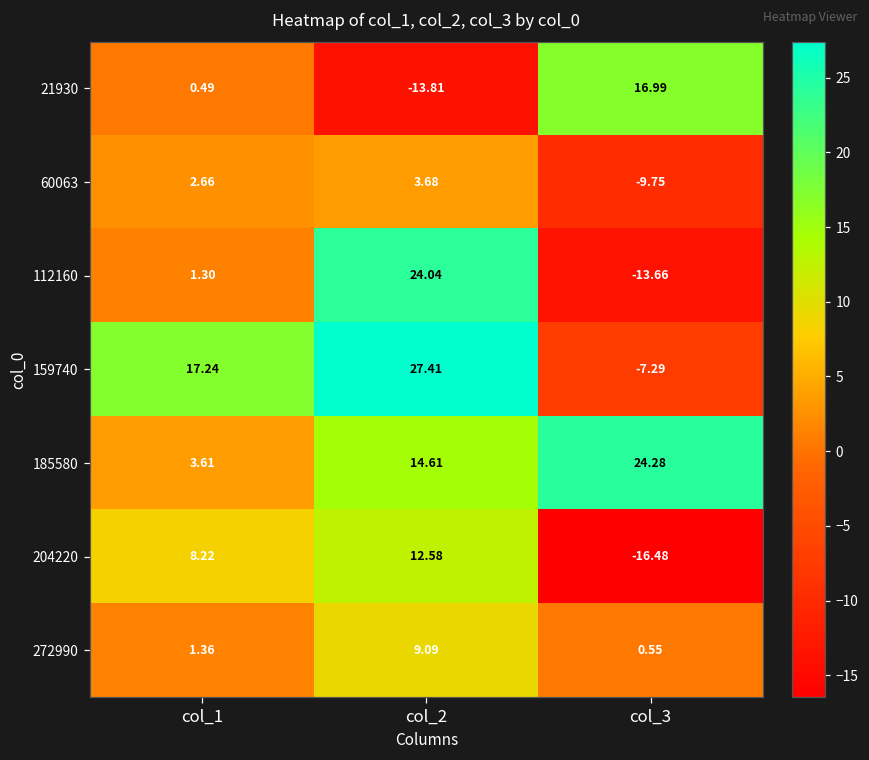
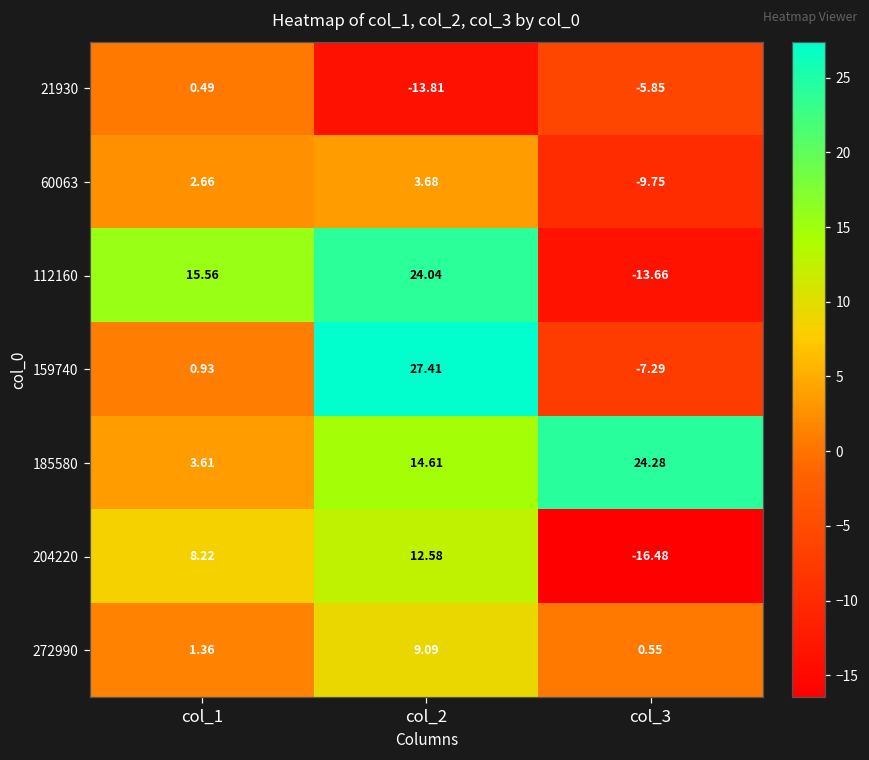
  {
    "21930": {
      "col_1": 0.49,
      "col_2": -13.81,
-     "col_3": 16.99
+     "col_3": -5.85
    },
    "60063": {
      "col_1": 2.66,
      "col_2": 3.68,
      "col_3": -9.75
    },
    "112160": {
-     "col_1": 1.30,
+     "col_1": 15.56,
      "col_2": 24.04,
      "col_3": -13.66
    },
    "159740": {
-     "col_1": 17.24,
+     "col_1": 0.93,
      "col_2": 27.41,
      "col_3": -7.29
    },
    "185580": {
      "col_1": 3.61,
      "col_2": 14.61,
      "col_3": 24.28
    },
    "204220": {
      "col_1": 8.22,
      "col_2": 12.58,
      "col_3": -16.48
    },
    "272990": {
      "col_1": 1.36,
      "col_2": 9.09,
      "col_3": 0.55
    }
  }
